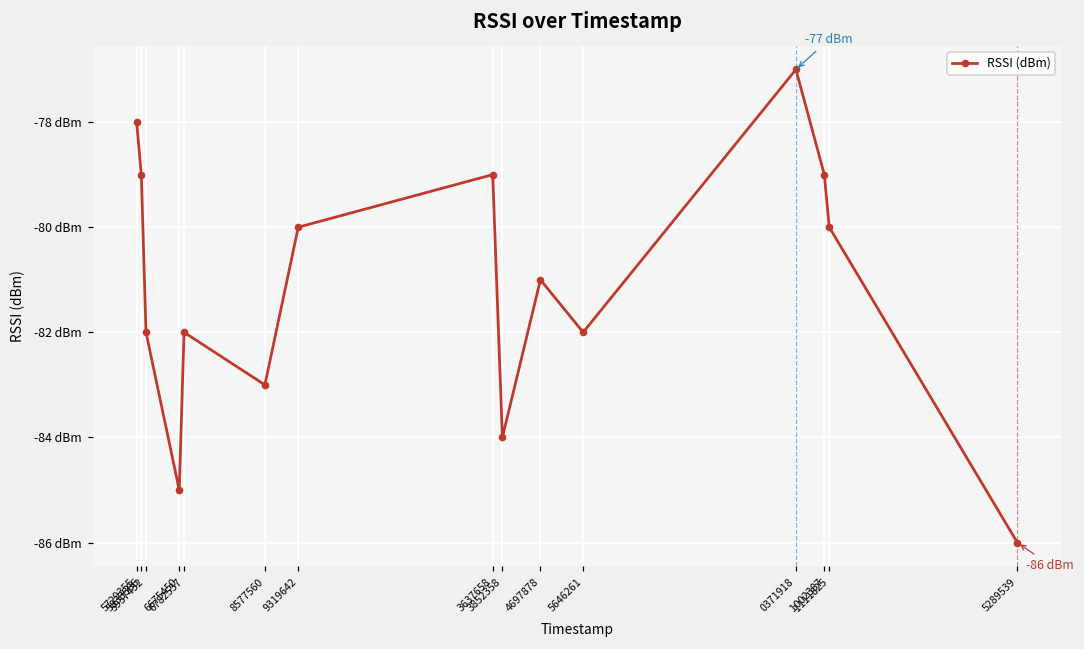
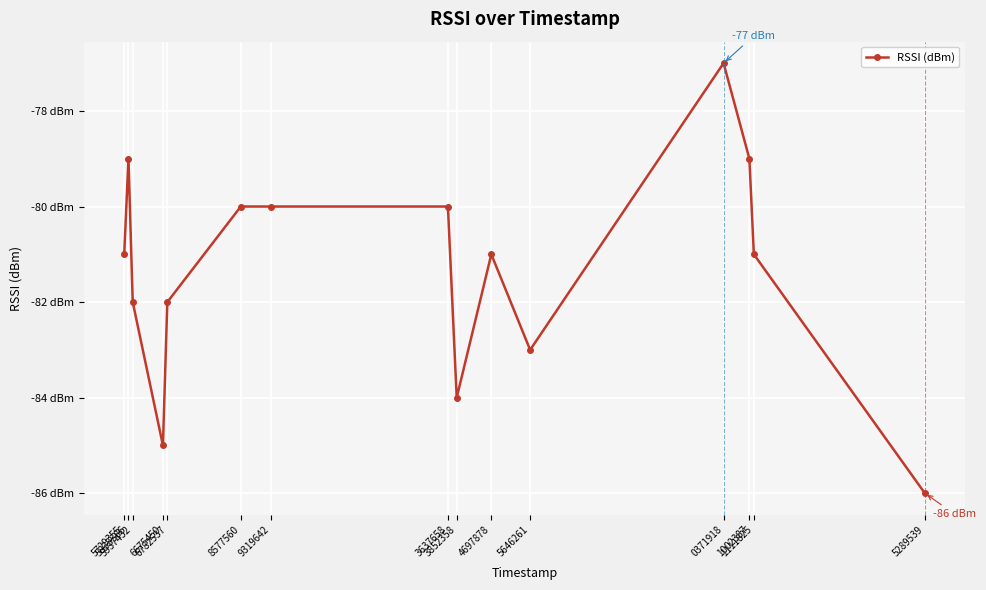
  {
-   "5729355": "-78 dBm",
+   "5729355": "-81 dBm",
    "5833386": "-79 dBm",
    "5937432": "-82 dBm",
    "6675450": "-85 dBm",
    "6782537": "-82 dBm",
-   "8577560": "-83 dBm",
+   "8577560": "-80 dBm",
    "9319642": "-80 dBm",
-   "3637658": "-79 dBm",
+   "3637658": "-80 dBm",
    "3852358": "-84 dBm",
    "4697878": "-81 dBm",
-   "5646261": "-82 dBm",
+   "5646261": "-83 dBm",
    "1002387": "-79 dBm",
-   "1111825": "-80 dBm"
+   "1111825": "-81 dBm"
  }
